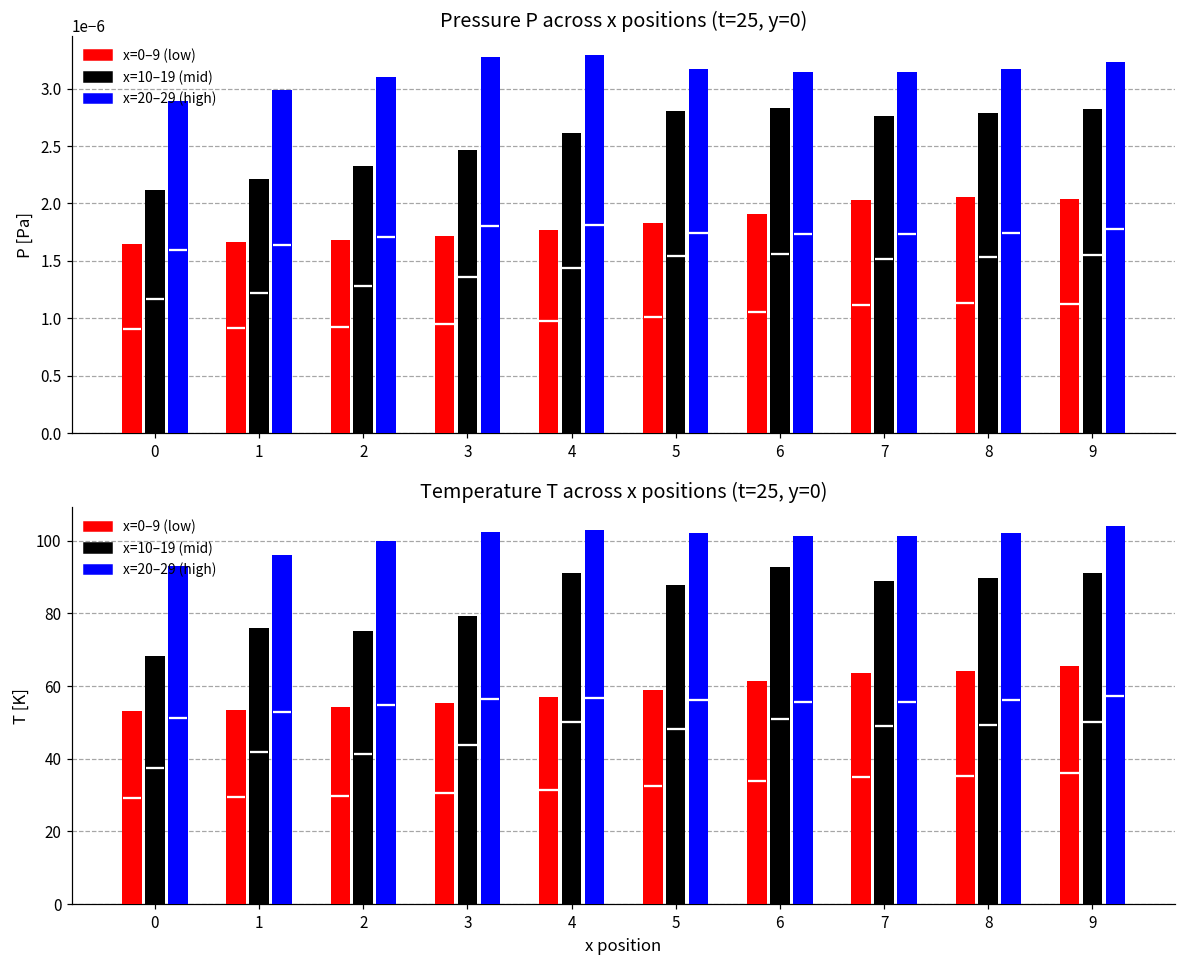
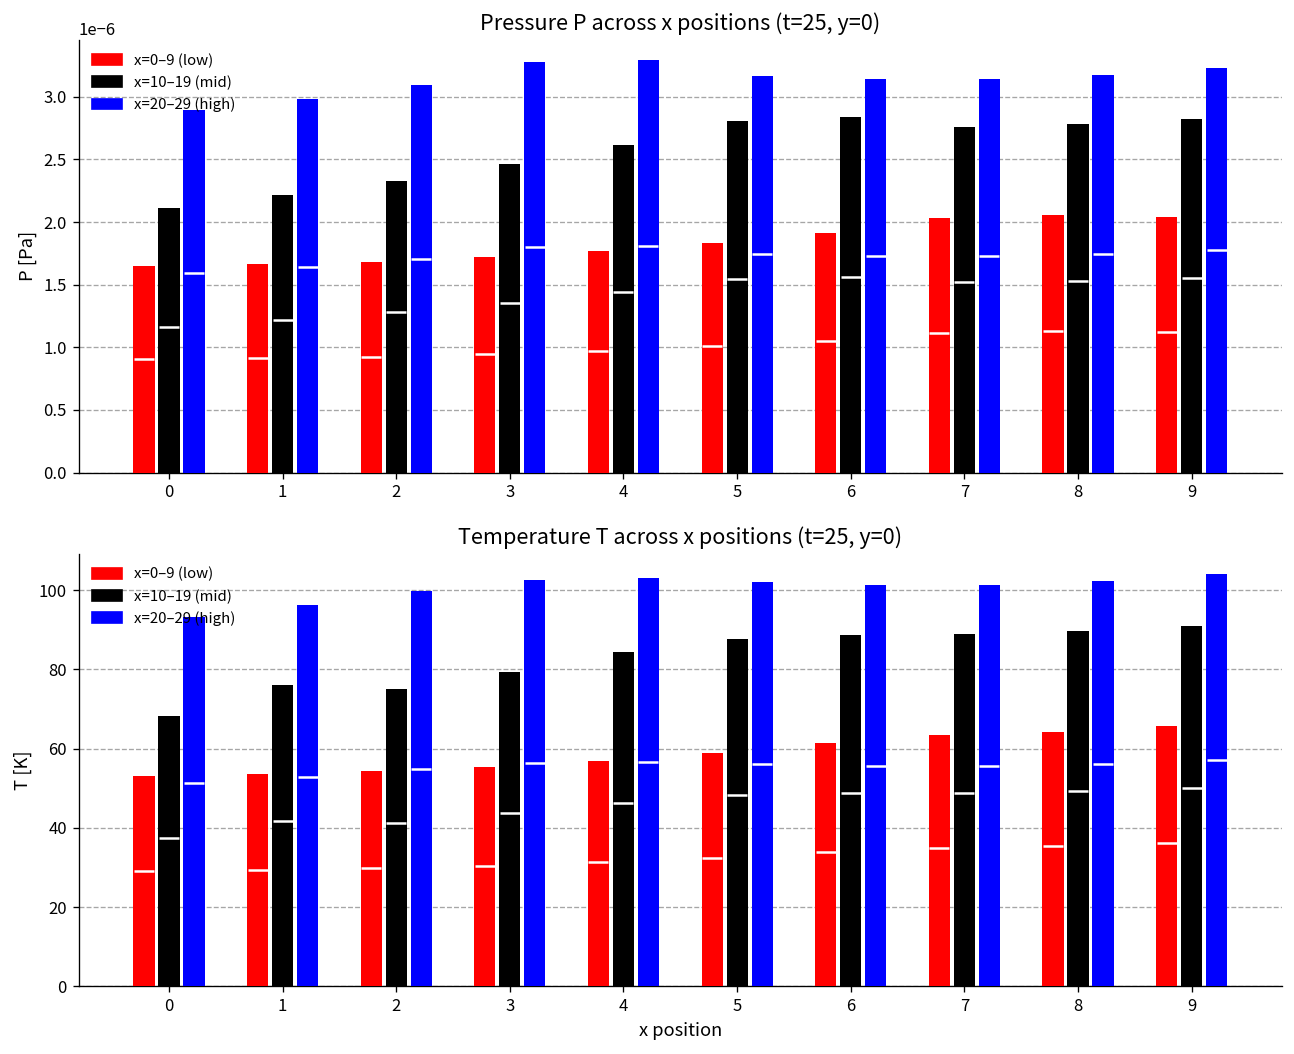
  {
    "Pressure P across x positions (t=25, y=0)": {
      "0": 0.00000212,
      "1": 0.00000221,
      "2": 0.00000233,
      "3": 0.00000246,
      "4": 0.00000262,
      "5": 0.00000281,
      "6": 0.00000284,
      "7": 0.00000276,
      "8": 0.00000278,
      "9": 0.00000283
    },
    "Temperature T across x positions (t=25, y=0)": {
      "0": 68,
      "1": 76,
      "2": 75,
      "3": 79,
-     "4": 91,
+     "4": 84,
      "5": 88,
-     "6": 93,
+     "6": 89,
      "7": 89,
      "8": 90,
      "9": 91
    }
  }
